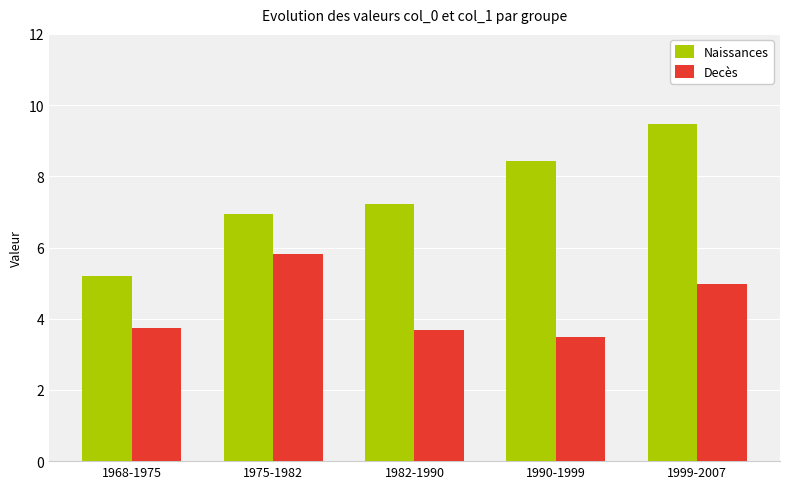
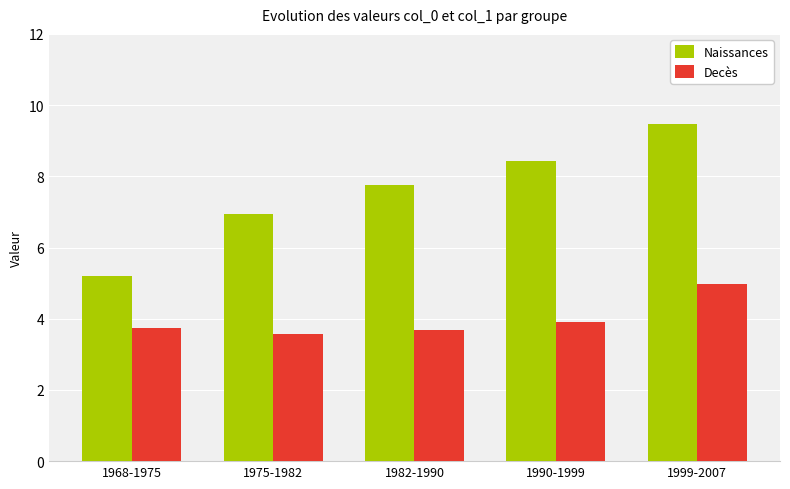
  {
    "Naissances": {
      "1968-1975": 5.2,
      "1975-1982": 6.9,
-     "1982-1990": 7.2,
+     "1982-1990": 7.8,
      "1990-1999": 8.4,
      "1999-2007": 9.5
    },
    "Decès": {
      "1968-1975": 3.7,
-     "1975-1982": 5.8,
+     "1975-1982": 3.6,
      "1982-1990": 3.7,
-     "1990-1999": 3.5,
+     "1990-1999": 3.9,
      "1999-2007": 5.0
    }
  }
